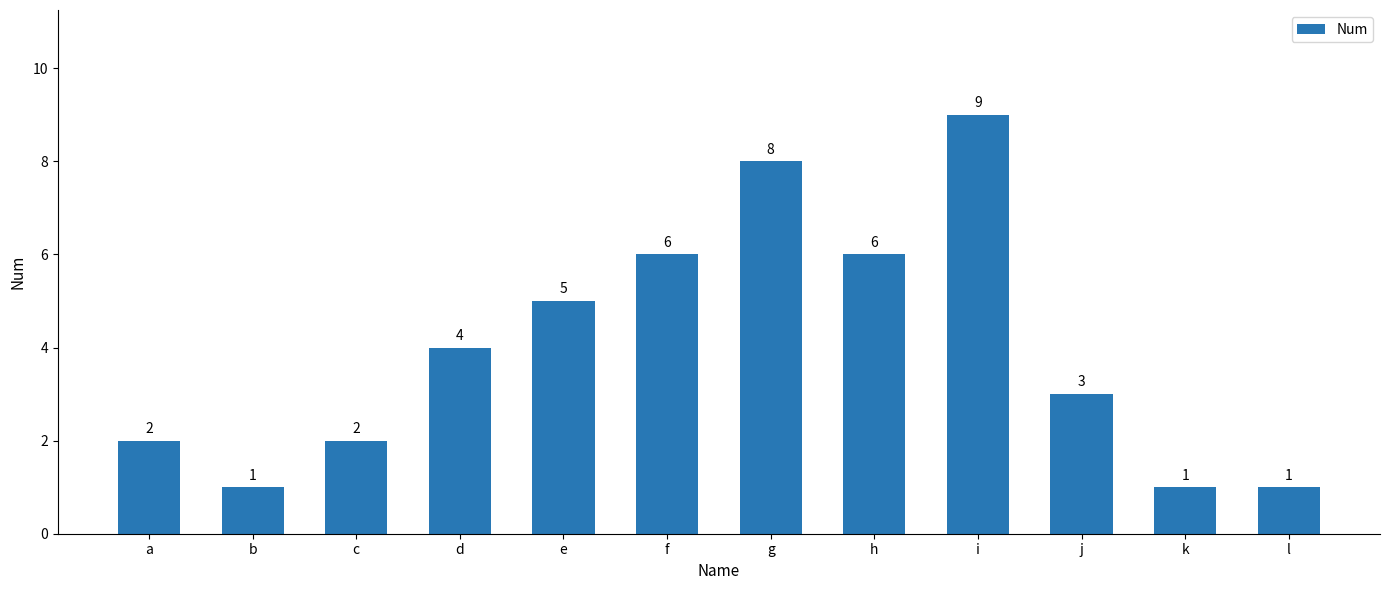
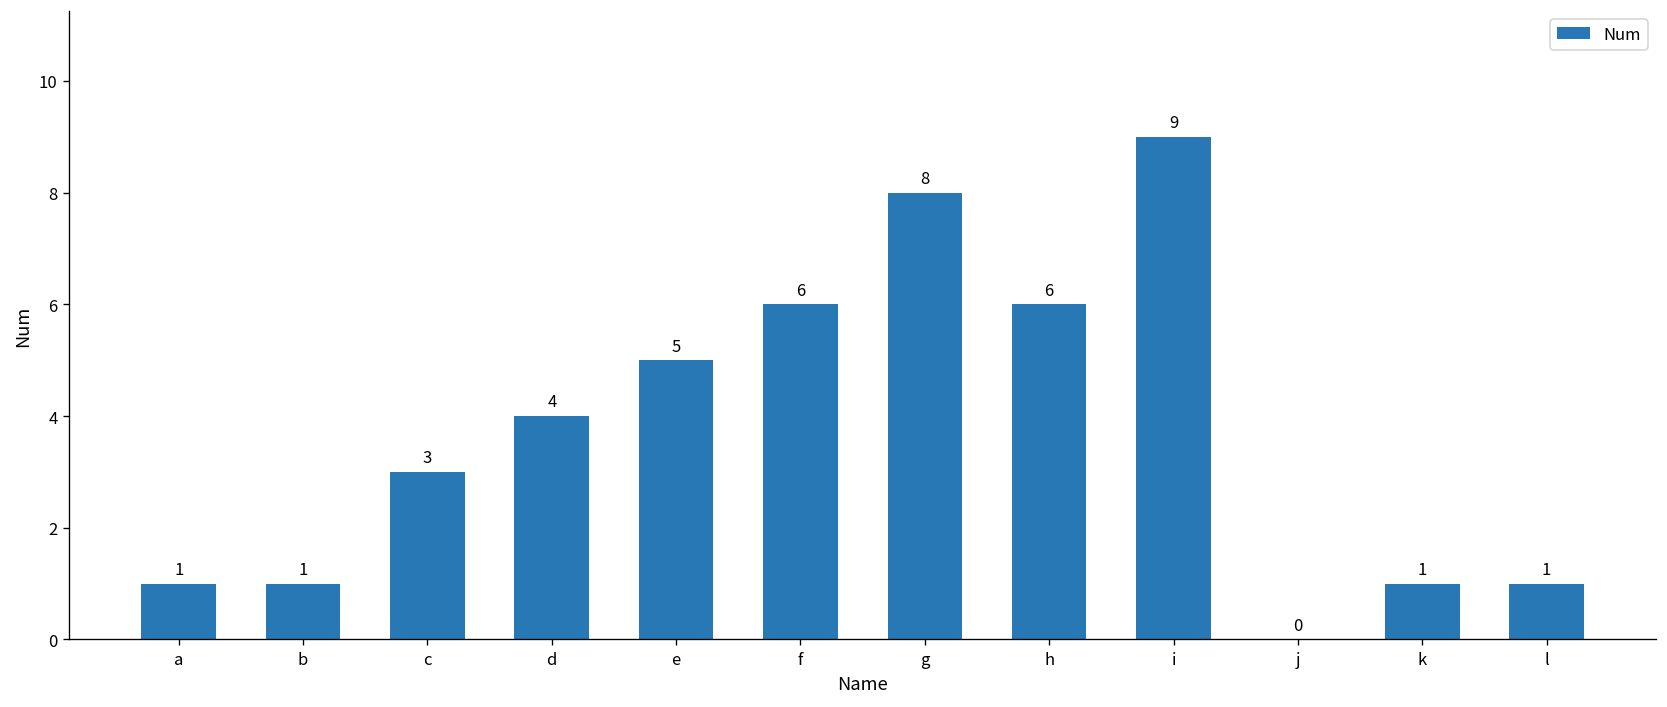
  {
-   "a": 2,
+   "a": 1,
    "b": 1,
-   "c": 2,
+   "c": 3,
    "d": 4,
    "e": 5,
    "f": 6,
    "g": 8,
    "h": 6,
    "i": 9,
-   "j": 3,
+   "j": 0,
    "k": 1,
    "l": 1
  }
